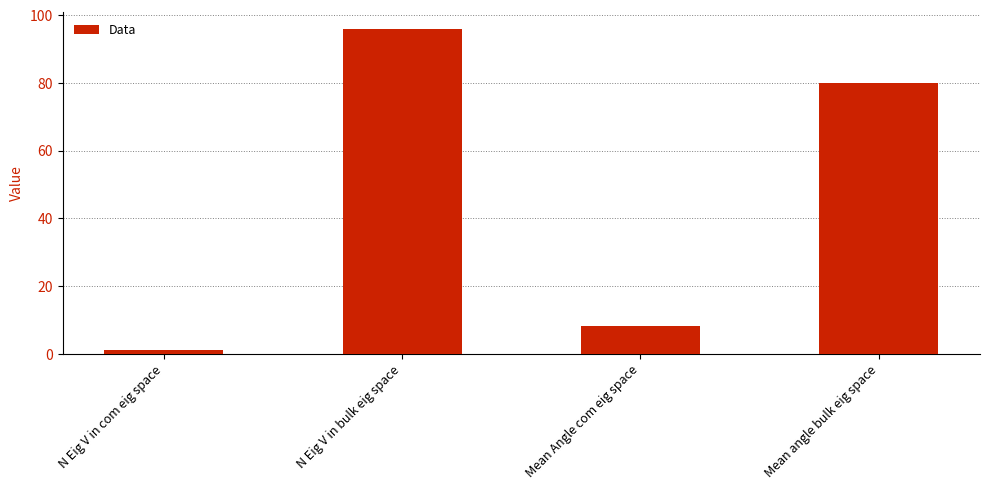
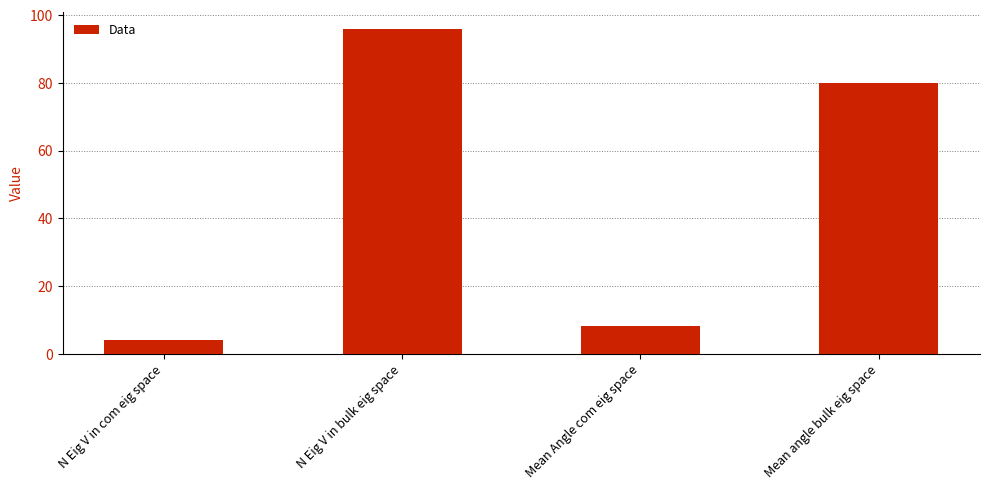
  {
-   "N Eig V in com eig space": 1,
+   "N Eig V in com eig space": 4,
    "N Eig V in bulk eig space": 96,
    "Mean Angle com eig space": 8,
    "Mean angle bulk eig space": 80
  }
